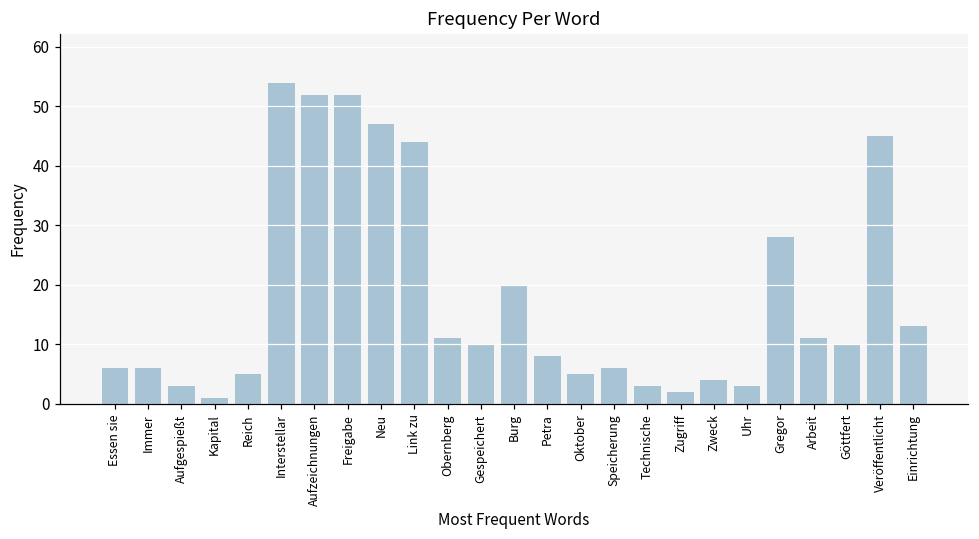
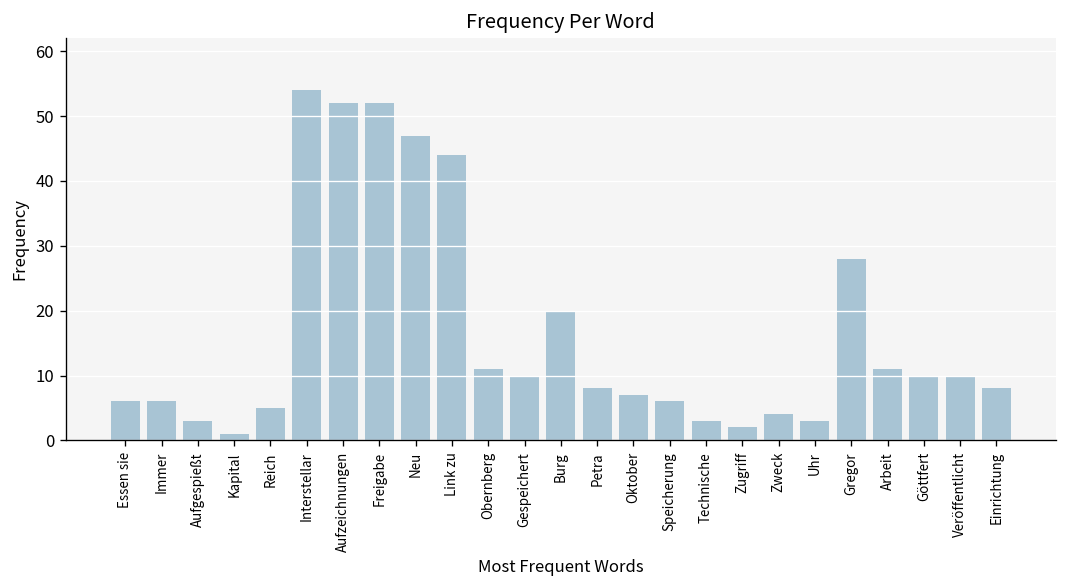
  {
    "Essen sie": 6,
    "Immer": 6,
    "Aufgespießt": 3,
    "Kapital": 1,
    "Reich": 5,
    "Interstellar": 54,
    "Aufzeichnungen": 52,
    "Freigabe": 52,
    "Neu": 47,
    "Link zu": 44,
    "Obernberg": 11,
    "Gespeichert": 10,
    "Burg": 20,
    "Petra": 8,
-   "Oktober": 5,
+   "Oktober": 7,
    "Speicherung": 6,
    "Technische": 3,
    "Zugriff": 2,
    "Zweck": 4,
    "Uhr": 3,
    "Gregor": 28,
    "Arbeit": 11,
    "Göttfert": 10,
-   "Veröffentlicht": 45,
-   "Einrichtung": 13
+   "Veröffentlicht": 10,
+   "Einrichtung": 8
  }
